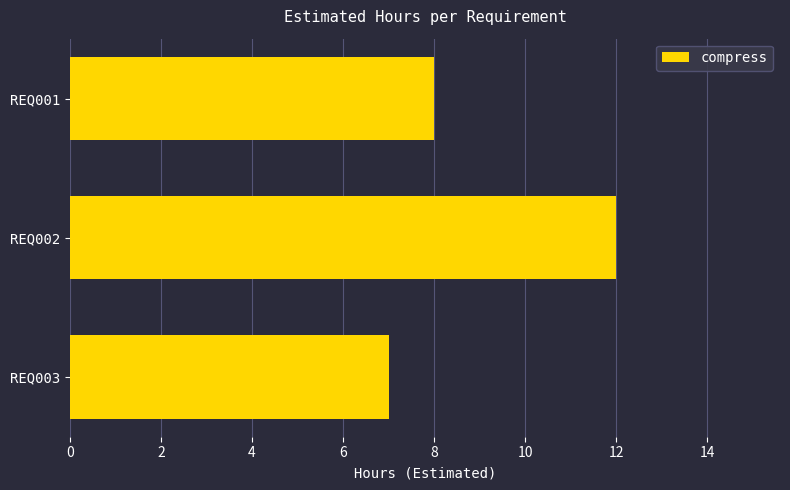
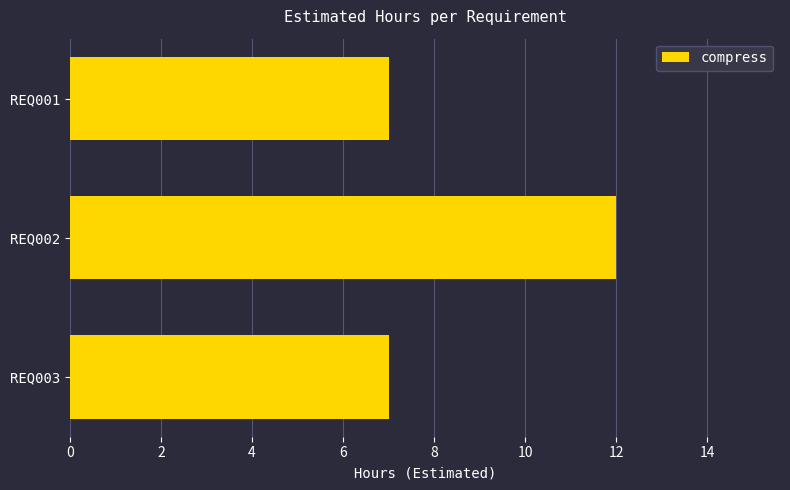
  {
-   "REQ001": 8,
+   "REQ001": 7,
    "REQ002": 12,
    "REQ003": 7
  }
